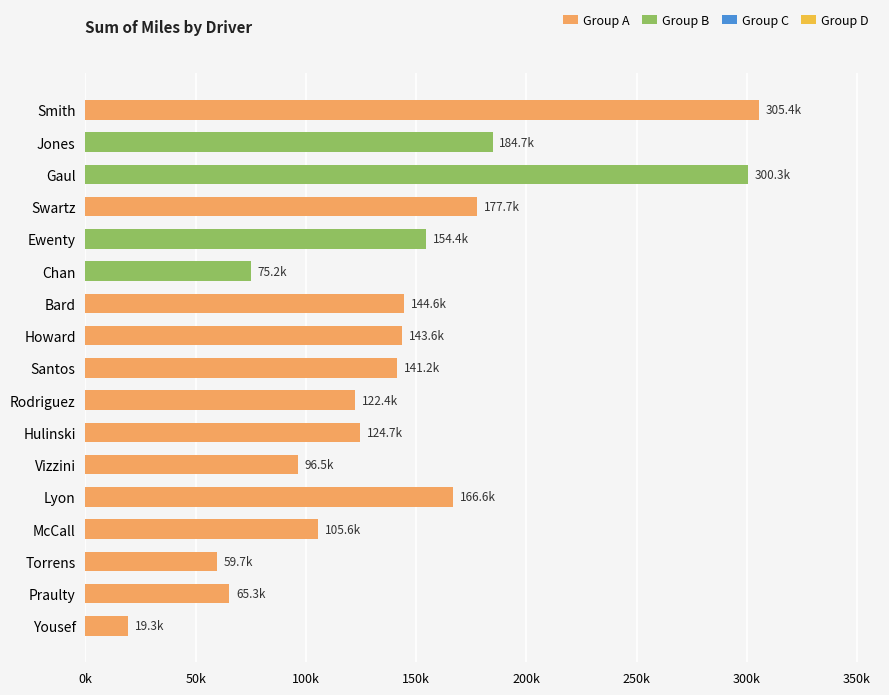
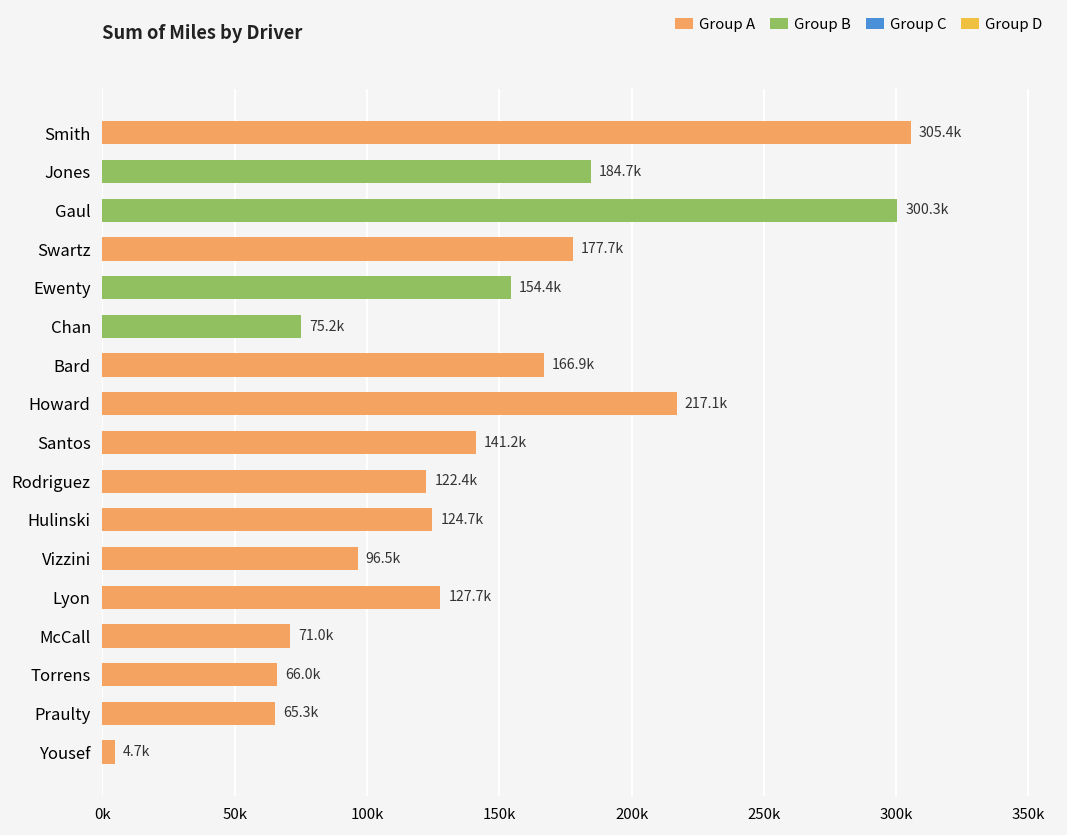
  {
    "Smith": "305.4k",
    "Jones": "184.7k",
    "Gaul": "300.3k",
    "Swartz": "177.7k",
    "Ewenty": "154.4k",
    "Chan": "75.2k",
-   "Bard": "144.6k",
-   "Howard": "143.6k",
+   "Bard": "166.9k",
+   "Howard": "217.1k",
    "Santos": "141.2k",
    "Rodriguez": "122.4k",
    "Hulinski": "124.7k",
    "Vizzini": "96.5k",
-   "Lyon": "166.6k",
-   "McCall": "105.6k",
-   "Torrens": "59.7k",
+   "Lyon": "127.7k",
+   "McCall": "71.0k",
+   "Torrens": "66.0k",
    "Praulty": "65.3k",
-   "Yousef": "19.3k"
+   "Yousef": "4.7k"
  }
